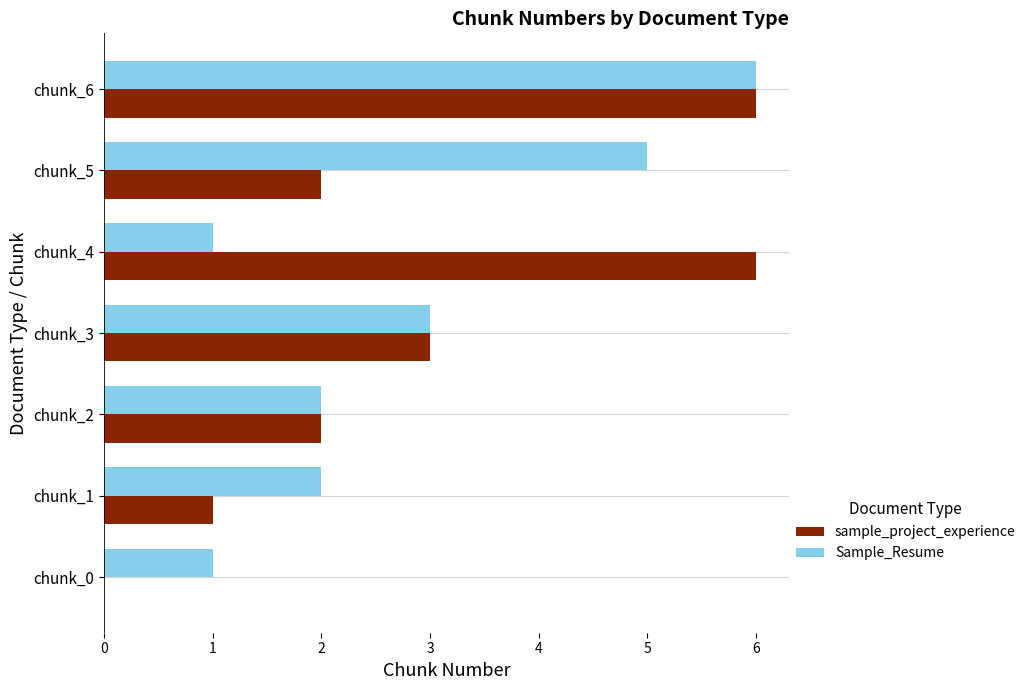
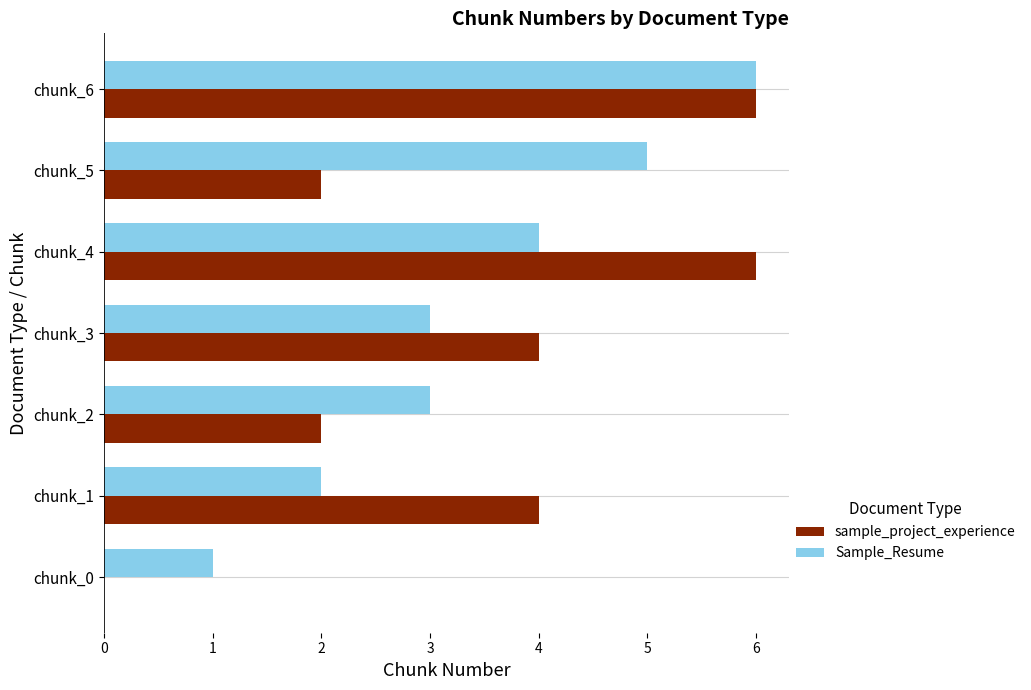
  {
    "sample_project_experience": {
      "chunk_6": 6,
      "chunk_5": 2,
      "chunk_4": 6,
-     "chunk_3": 3,
+     "chunk_3": 4,
      "chunk_2": 2,
-     "chunk_1": 1,
+     "chunk_1": 4,
      "chunk_0": 0
    },
    "Sample_Resume": {
      "chunk_6": 6,
      "chunk_5": 5,
-     "chunk_4": 1,
+     "chunk_4": 4,
      "chunk_3": 3,
-     "chunk_2": 2,
+     "chunk_2": 3,
      "chunk_1": 2,
      "chunk_0": 1
    }
  }
